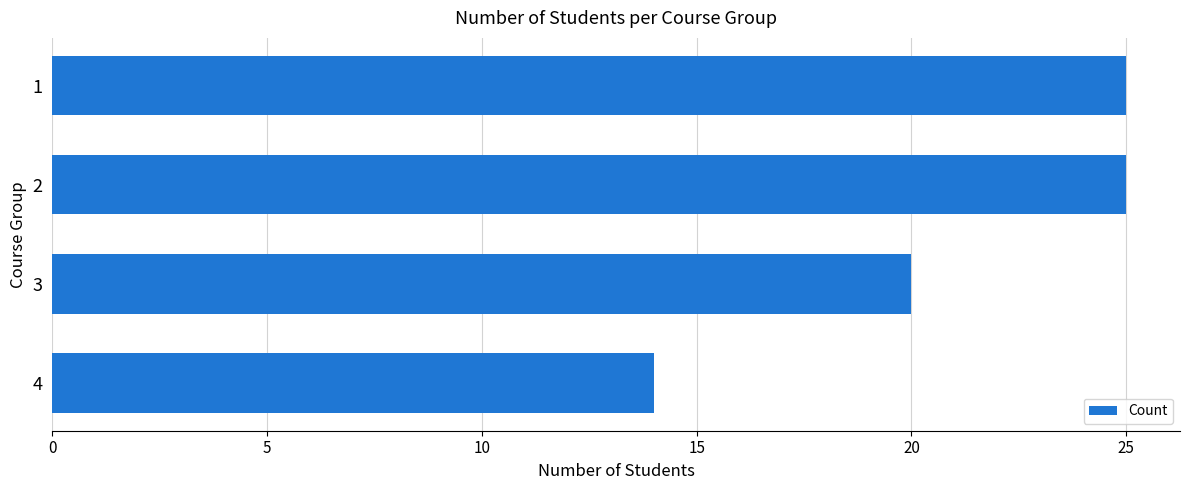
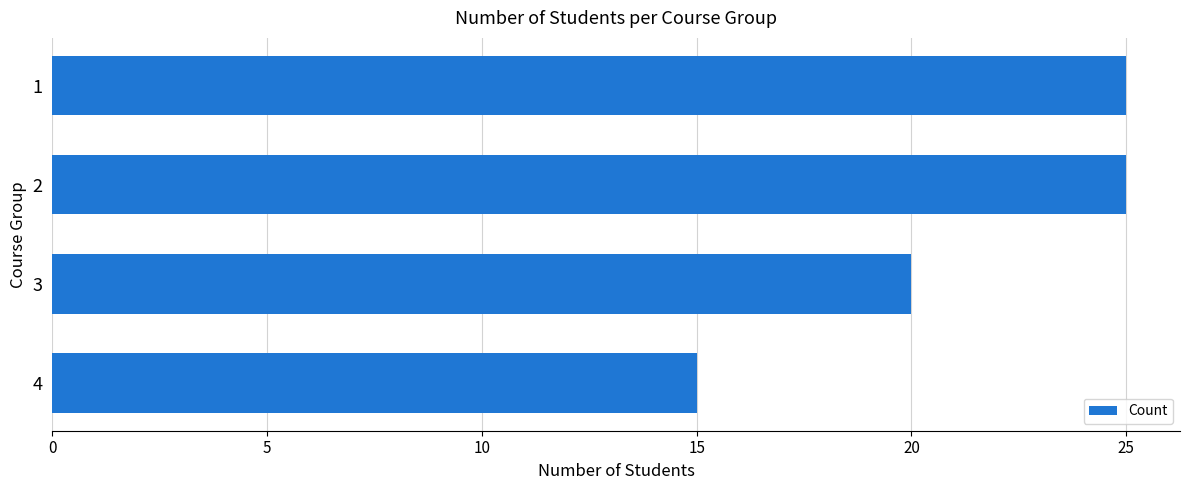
  {
    "1": 25,
    "2": 25,
    "3": 20,
-   "4": 14
+   "4": 15
  }
